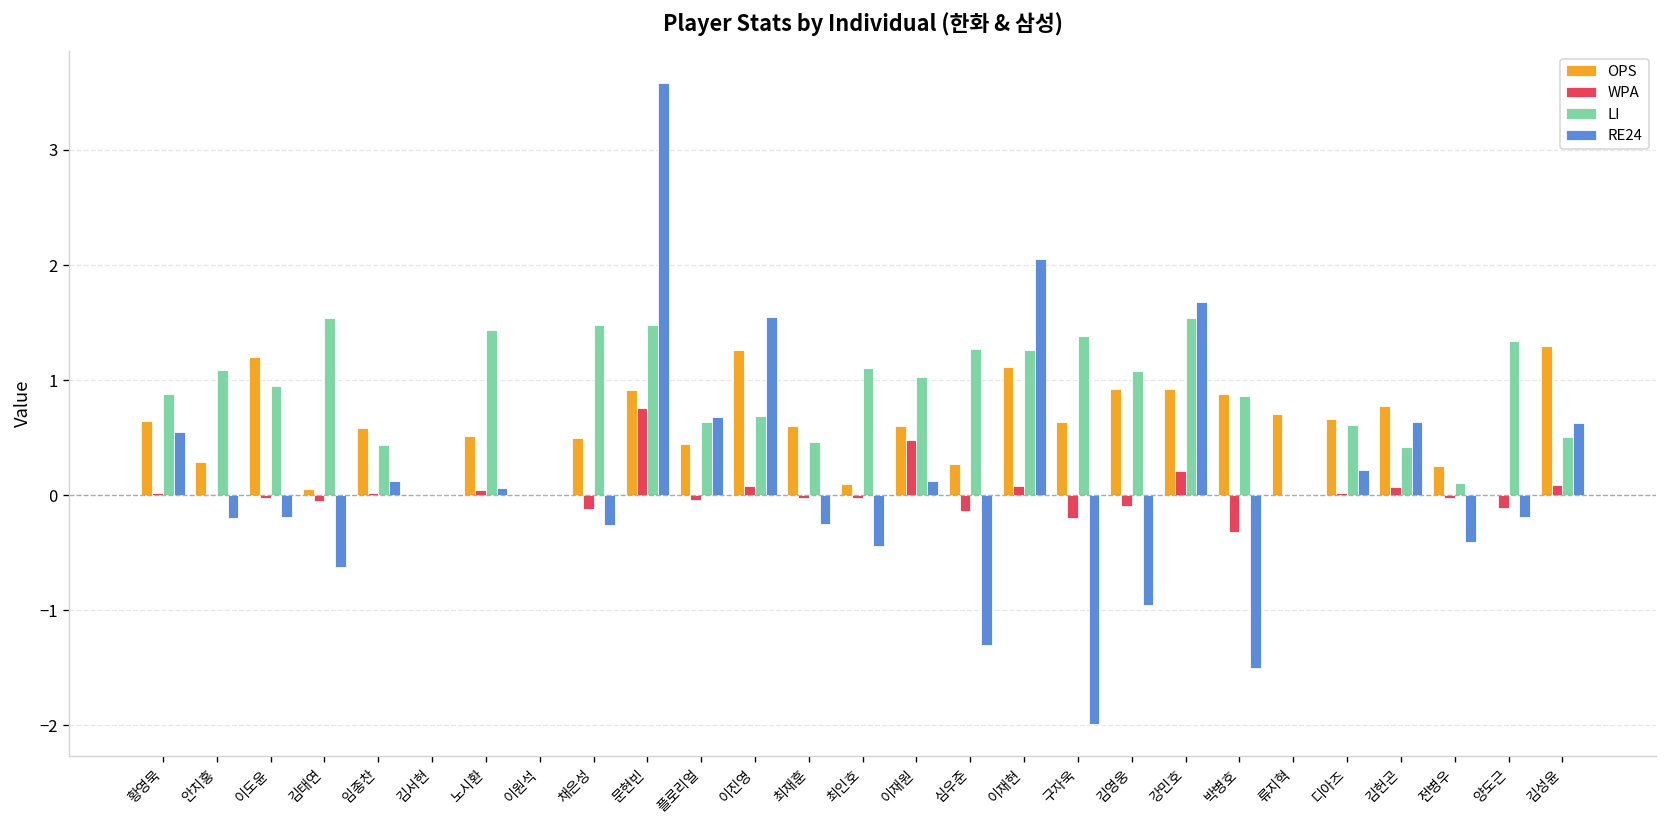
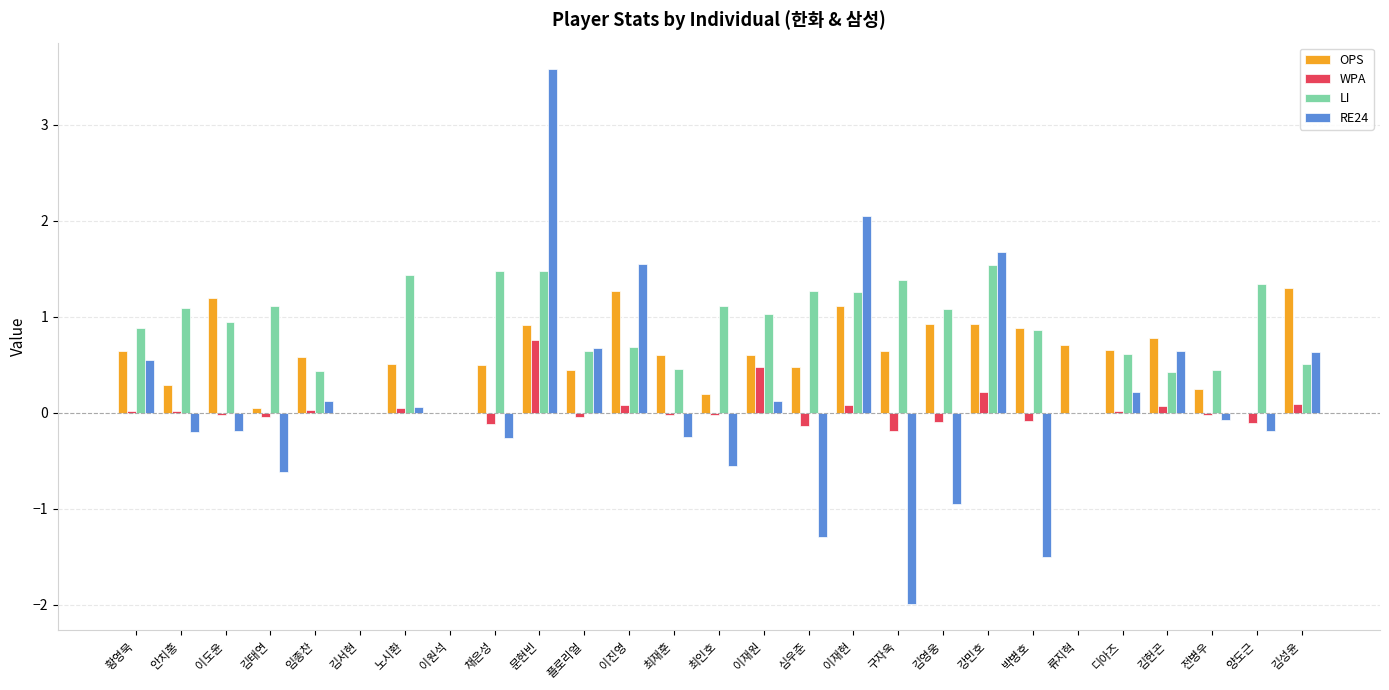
  {
    "OPS": {
      "황영묵": 0.6,
      "안치홍": 0.3,
      "이도윤": 1.2,
      "김태연": 0.1,
      "임종찬": 0.6,
      "김서현": 0.0,
      "노시환": 0.5,
      "이원석": 0.0,
      "채은성": 0.5,
      "문현빈": 0.9,
      "플로리얼": 0.4,
      "이진영": 1.3,
      "최재훈": 0.6,
-     "최인호": 0.1,
+     "최인호": 0.2,
      "이재원": 0.6,
-     "심우준": 0.3,
+     "심우준": 0.5,
      "이재현": 1.1,
      "구자욱": 0.6,
      "김영웅": 0.9,
      "강민호": 0.9,
      "박병호": 0.9,
      "류지혁": 0.7,
      "디아즈": 0.7,
      "김헌곤": 0.8,
      "전병우": 0.3,
      "양도근": 0.0,
      "김성윤": 1.3
    },
    "WPA": {
      "김태연": 0.0,
      "김서현": 0.0,
      "노시환": 0.0,
      "이원석": 0.0,
      "채은성": -0.1,
      "문현빈": 0.8,
      "플로리얼": 0.0,
      "이진영": 0.1,
      "이재원": 0.5,
      "심우준": -0.1,
      "이재현": 0.1,
      "구자욱": -0.2,
      "김영웅": -0.1,
      "강민호": 0.2,
-     "박병호": -0.3,
+     "박병호": -0.1,
      "류지혁": 0.0,
      "김헌곤": 0.1,
      "양도근": -0.1,
      "김성윤": 0.1
    },
    "LI": {
      "황영묵": 0.9,
      "안치홍": 1.1,
      "이도윤": 1.0,
-     "김태연": 1.5,
+     "김태연": 1.1,
      "임종찬": 0.4,
      "김서현": 0.0,
      "노시환": 1.4,
      "이원석": 0.0,
      "채은성": 1.5,
      "문현빈": 1.5,
      "플로리얼": 0.6,
      "이진영": 0.7,
      "최재훈": 0.5,
      "최인호": 1.1,
      "이재원": 1.0,
      "심우준": 1.3,
      "이재현": 1.3,
      "구자욱": 1.4,
      "김영웅": 1.1,
      "강민호": 1.5,
      "박병호": 0.9,
      "류지혁": 0.0,
      "디아즈": 0.6,
      "김헌곤": 0.4,
-     "전병우": 0.1,
+     "전병우": 0.5,
      "양도근": 1.3,
      "김성윤": 0.5
    },
    "RE24": {
      "황영묵": 0.6,
      "안치홍": -0.2,
      "이도윤": -0.2,
      "김태연": -0.6,
      "임종찬": 0.1,
      "김서현": 0.0,
      "노시환": 0.1,
      "이원석": 0.0,
      "채은성": -0.3,
      "문현빈": 3.6,
      "플로리얼": 0.7,
      "이진영": 1.6,
      "최재훈": -0.3,
-     "최인호": -0.4,
+     "최인호": -0.6,
      "이재원": 0.1,
      "심우준": -1.3,
      "이재현": 2.1,
      "구자욱": -2.0,
      "김영웅": -1.0,
      "강민호": 1.7,
      "박병호": -1.5,
      "류지혁": 0.0,
      "디아즈": 0.2,
      "김헌곤": 0.6,
-     "전병우": -0.4,
+     "전병우": -0.1,
      "양도근": -0.2,
      "김성윤": 0.6
    }
  }
